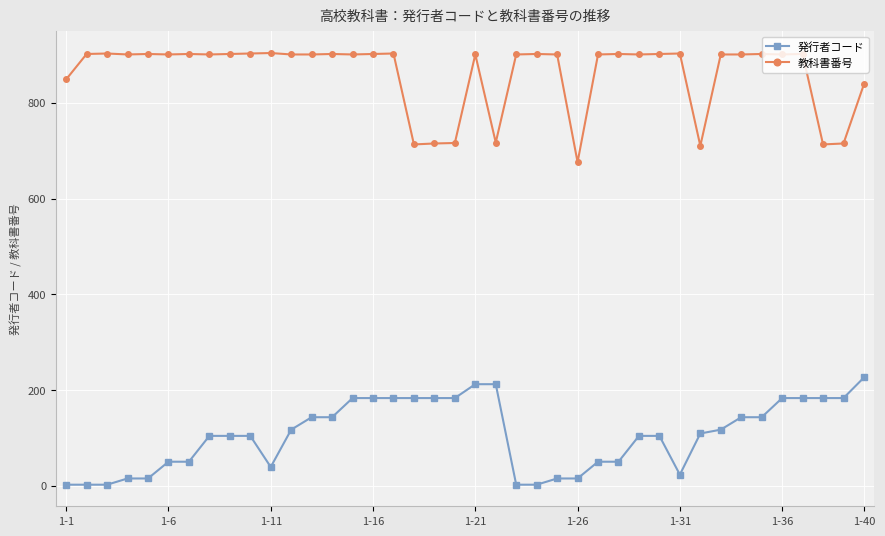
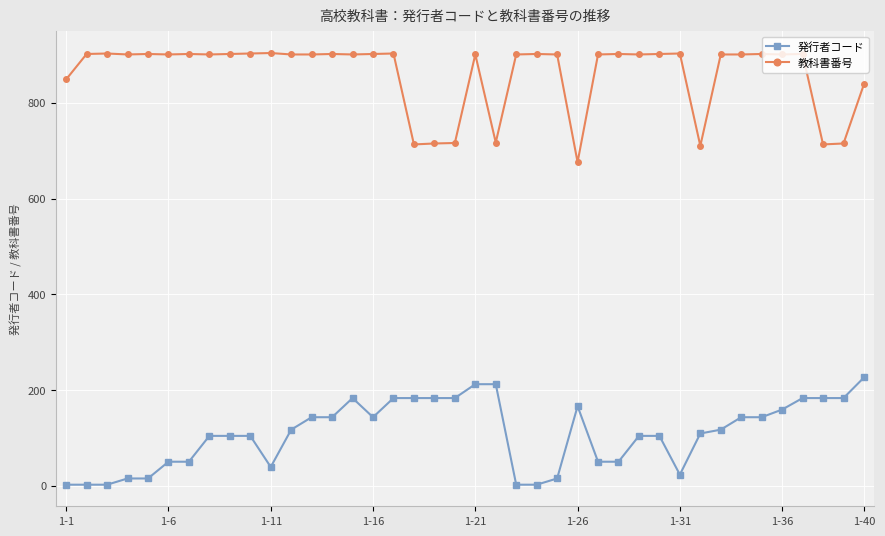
  {
    "発行者コード": {
      "1-1": 0,
      "1-6": 50,
      "1-11": 40,
-     "1-16": 180,
+     "1-16": 140,
      "1-21": 210,
-     "1-26": 20,
+     "1-26": 170,
      "1-31": 20,
-     "1-36": 180,
+     "1-36": 160,
      "1-40": 230
    },
    "教科書番号": {
      "1-1": 850,
      "1-6": 900,
      "1-11": 900,
      "1-16": 900,
      "1-21": 900,
      "1-26": 680,
      "1-31": 900,
      "1-40": 840
    }
  }
